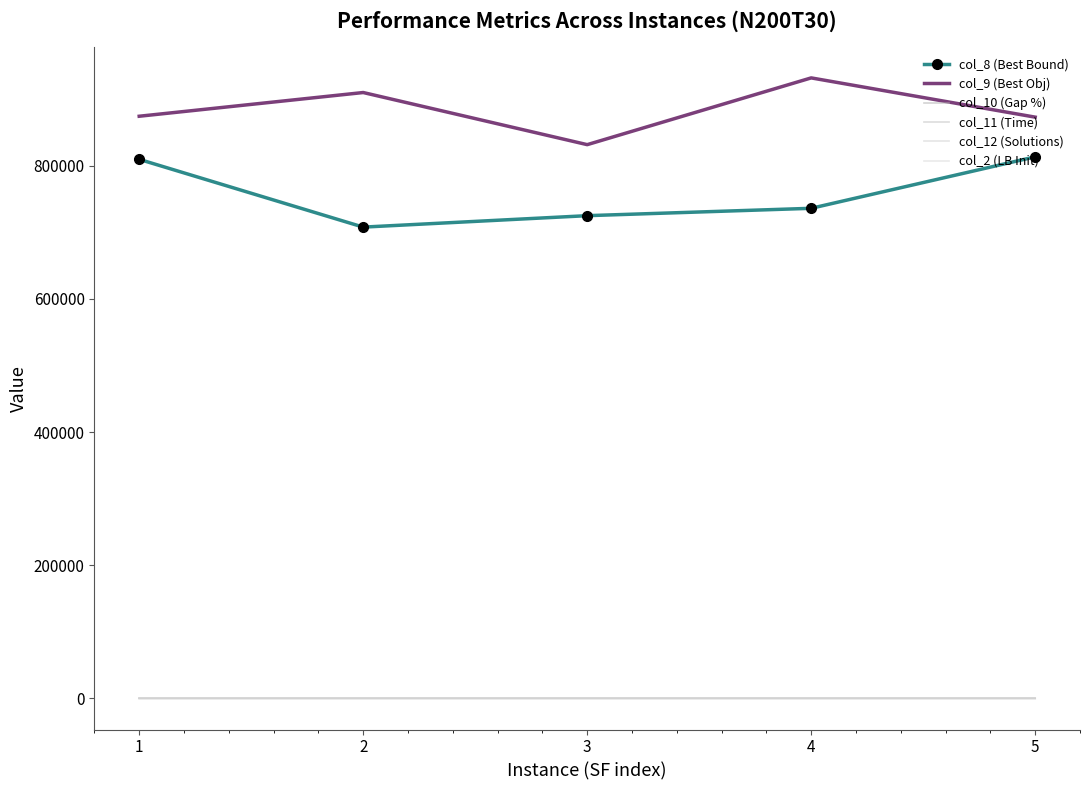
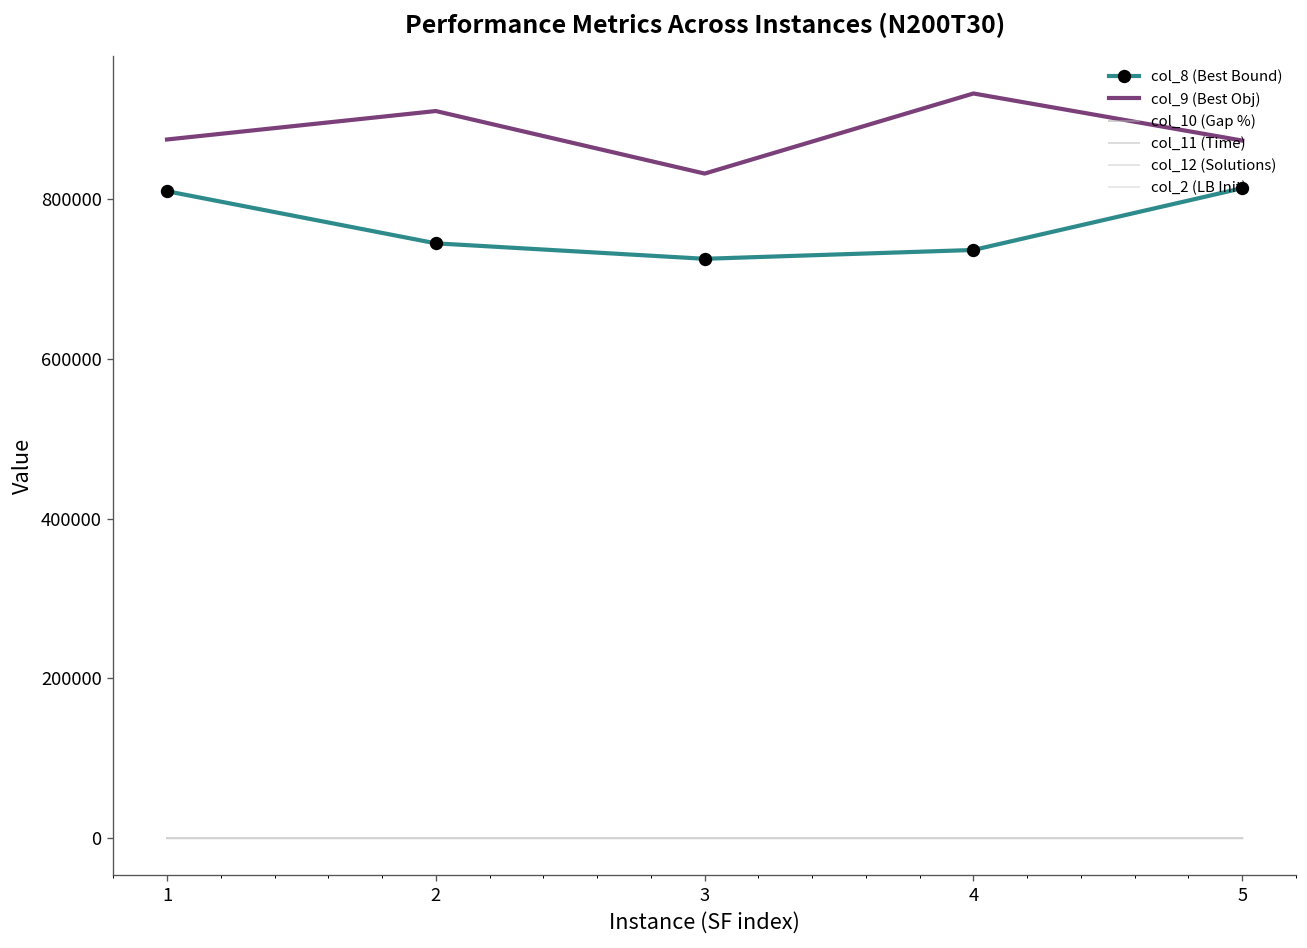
  {
    "col_8 (Best Bound)": {
      "1": 810000,
-     "2": 710000,
+     "2": 740000,
      "3": 720000,
      "4": 740000,
      "5": 810000
    },
    "col_9 (Best Obj)": {
      "1": 870000,
      "2": 910000,
      "3": 830000,
      "4": 930000,
      "5": 870000
    },
    "col_2 (LB Init)": {
      "1": 0,
      "2": 0,
      "3": 0,
      "4": 0,
      "5": 0
    }
  }
